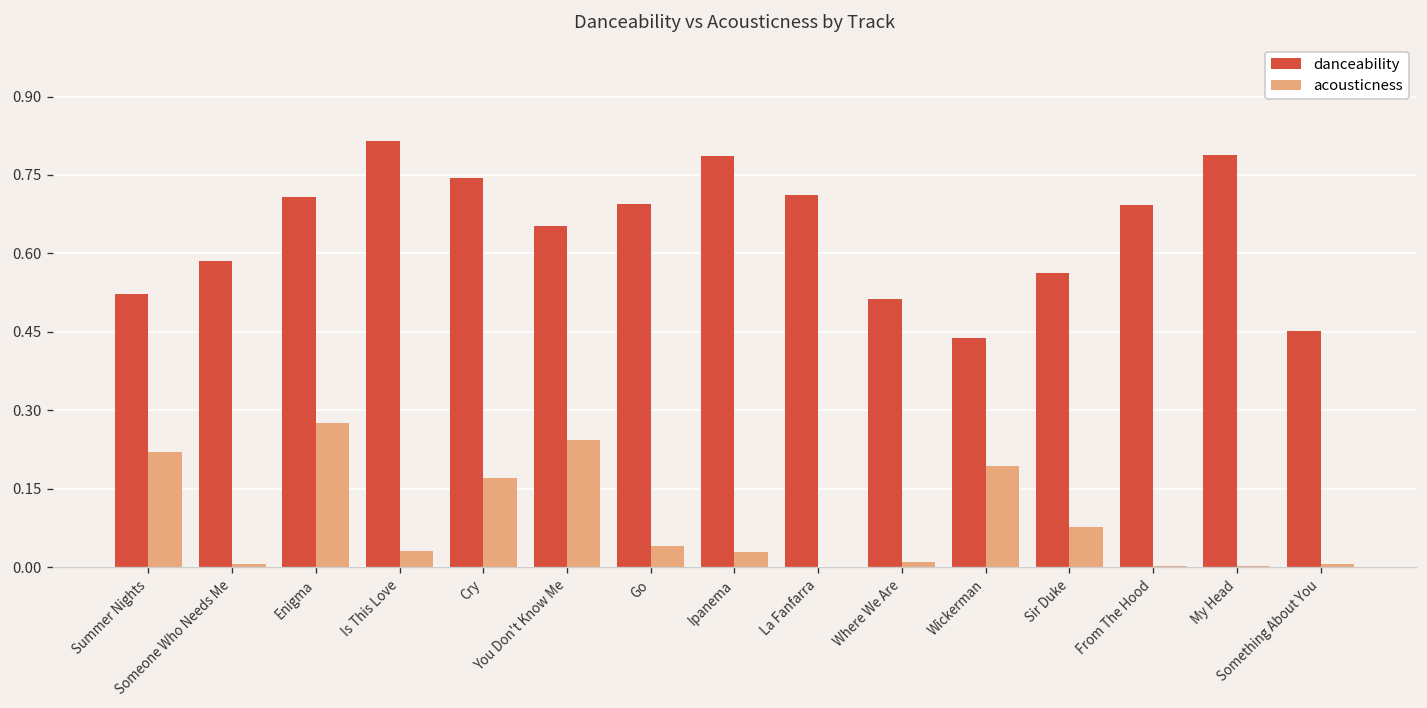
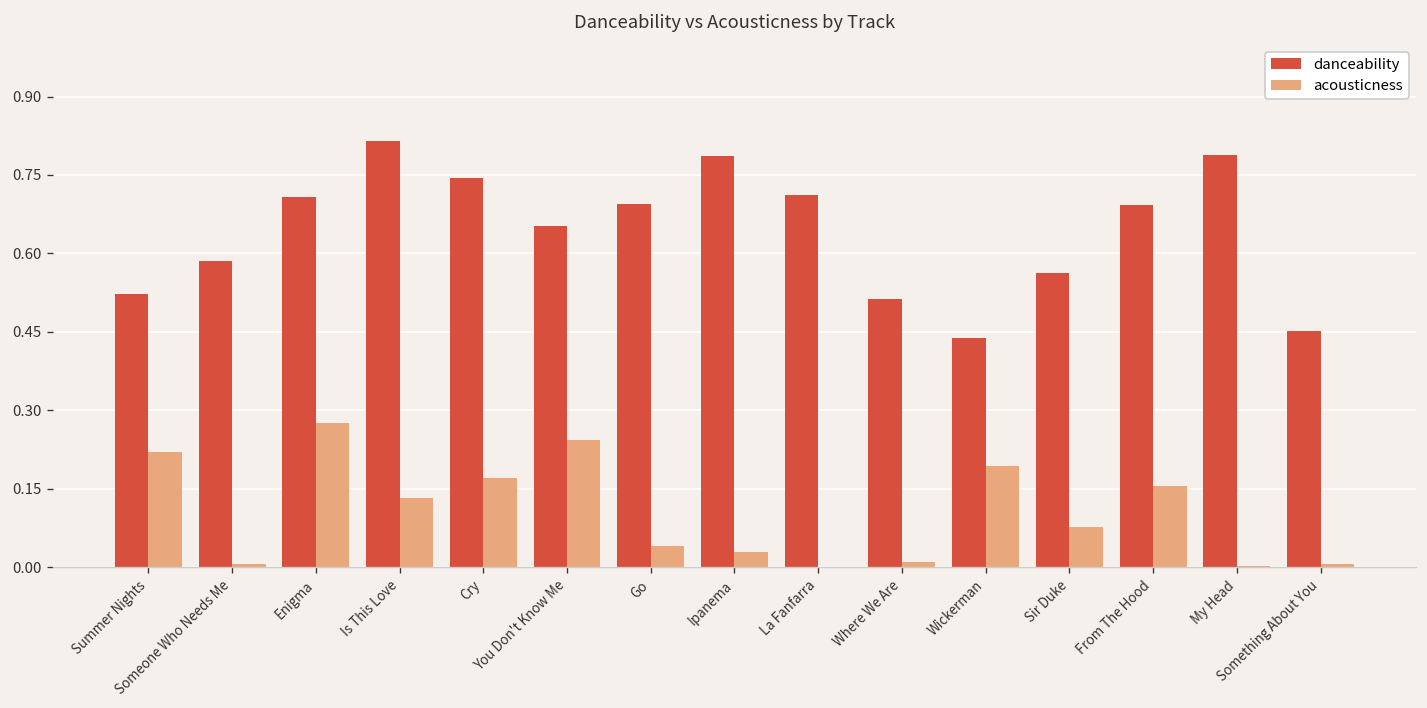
  {
    "danceability": {
      "Summer Nights": 0.52,
      "Someone Who Needs Me": 0.59,
      "Enigma": 0.71,
      "Is This Love": 0.81,
      "Cry": 0.74,
      "You Don't Know Me": 0.65,
      "Go": 0.70,
      "Ipanema": 0.79,
      "La Fanfarra": 0.71,
      "Where We Are": 0.51,
      "Wickerman": 0.44,
      "Sir Duke": 0.56,
      "From The Hood": 0.69,
      "My Head": 0.79,
      "Something About You": 0.45
    },
    "acousticness": {
      "Summer Nights": 0.22,
      "Enigma": 0.28,
-     "Is This Love": 0.03,
+     "Is This Love": 0.13,
      "Cry": 0.17,
      "You Don't Know Me": 0.24,
      "Go": 0.04,
      "Ipanema": 0.03,
      "Where We Are": 0.01,
      "Wickerman": 0.19,
      "Sir Duke": 0.08,
-     "From The Hood": 0.00
+     "From The Hood": 0.15
    }
  }
